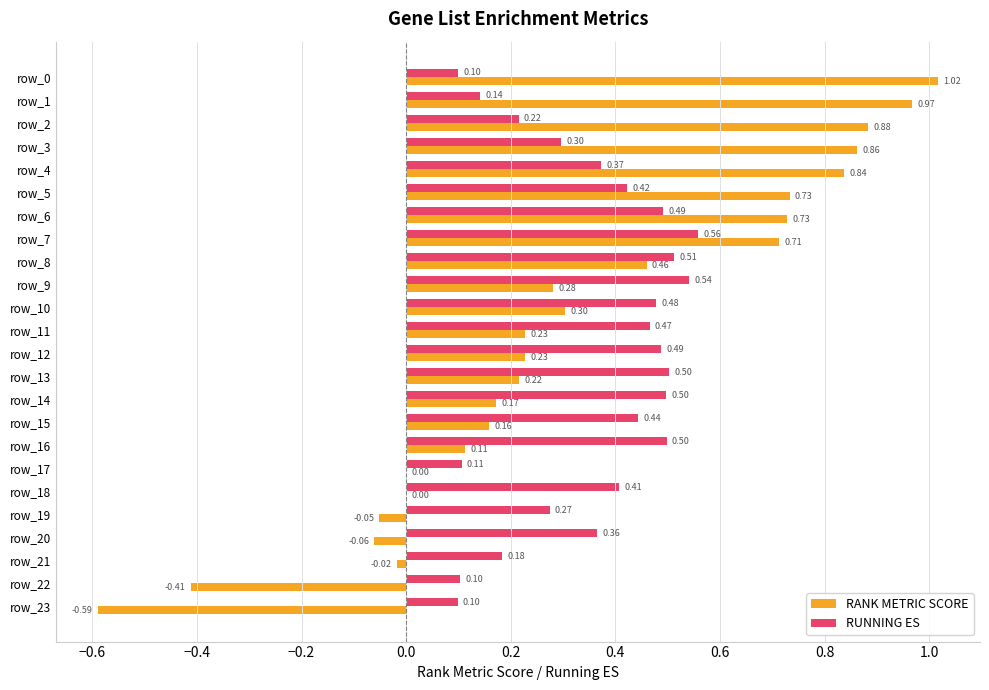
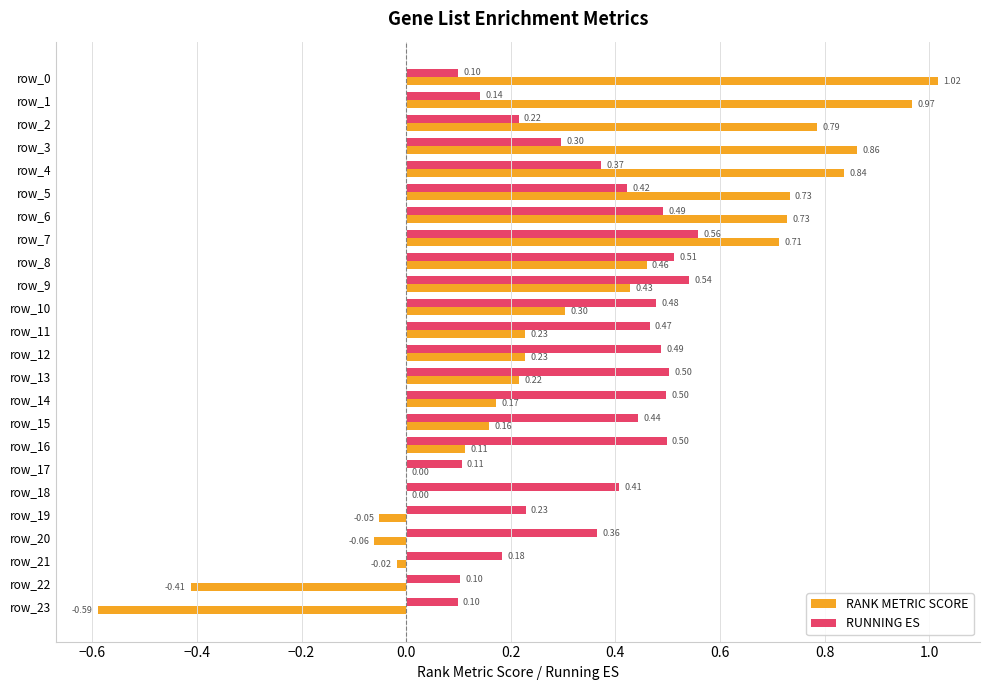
  {
    "RANK METRIC SCORE": {
      "row_0": 1.02,
      "row_1": 0.97,
-     "row_2": 0.88,
+     "row_2": 0.79,
      "row_3": 0.86,
      "row_4": 0.84,
      "row_5": 0.73,
      "row_6": 0.73,
      "row_7": 0.71,
      "row_8": 0.46,
-     "row_9": 0.28,
+     "row_9": 0.43,
      "row_10": 0.30,
      "row_11": 0.23,
      "row_12": 0.23,
      "row_13": 0.22,
      "row_14": 0.17,
      "row_15": 0.16,
      "row_16": 0.11,
      "row_17": 0.00,
      "row_18": 0.00,
      "row_19": -0.05,
      "row_20": -0.06,
      "row_21": -0.02,
      "row_22": -0.41,
      "row_23": -0.59
    },
    "RUNNING ES": {
      "row_0": 0.10,
      "row_1": 0.14,
      "row_2": 0.22,
      "row_3": 0.30,
      "row_4": 0.37,
      "row_5": 0.42,
      "row_6": 0.49,
      "row_7": 0.56,
      "row_8": 0.51,
      "row_9": 0.54,
      "row_10": 0.48,
      "row_11": 0.47,
      "row_12": 0.49,
      "row_13": 0.50,
      "row_14": 0.50,
      "row_15": 0.44,
      "row_16": 0.50,
      "row_17": 0.11,
      "row_18": 0.41,
-     "row_19": 0.27,
+     "row_19": 0.23,
      "row_20": 0.36,
      "row_21": 0.18,
      "row_22": 0.10,
      "row_23": 0.10
    }
  }
